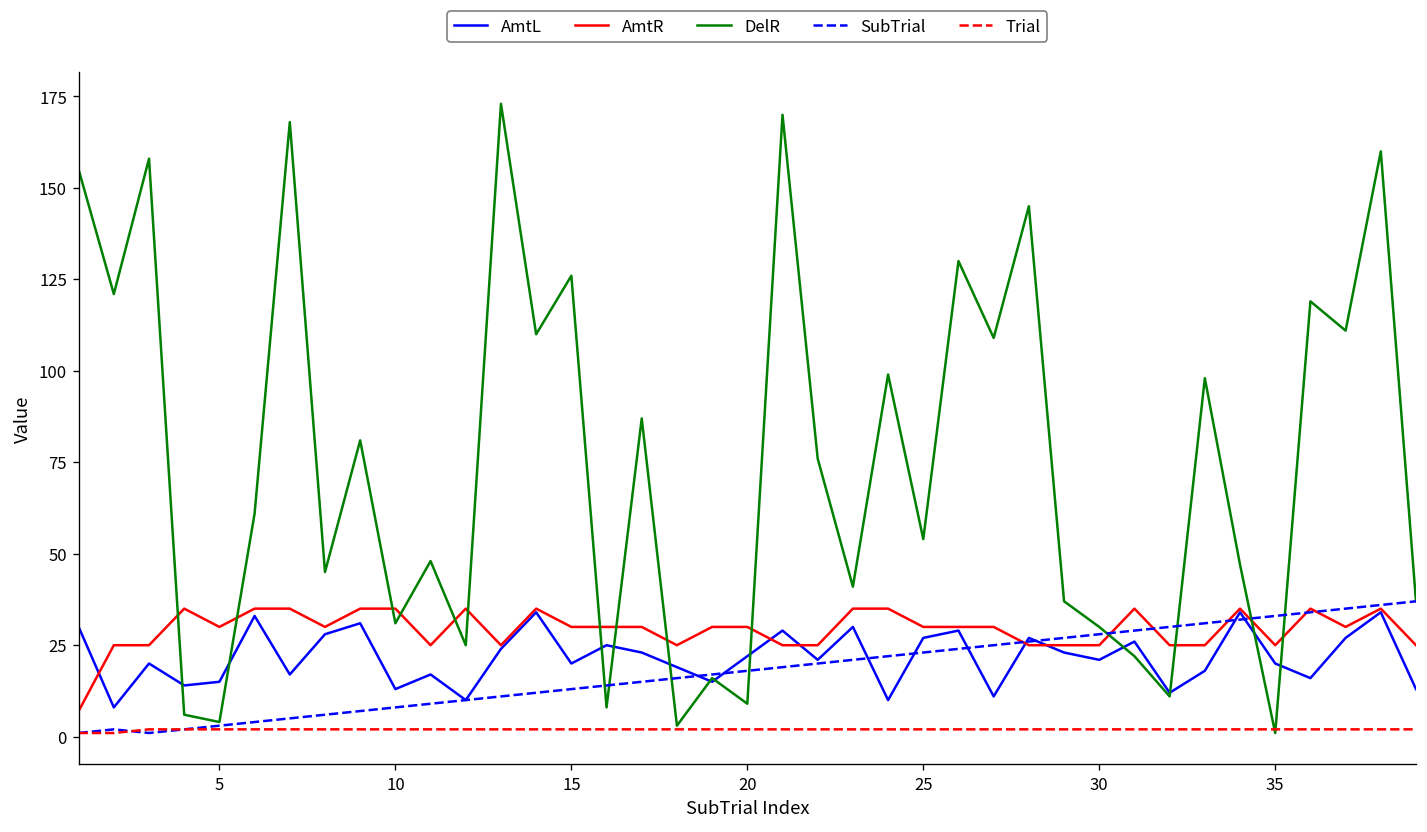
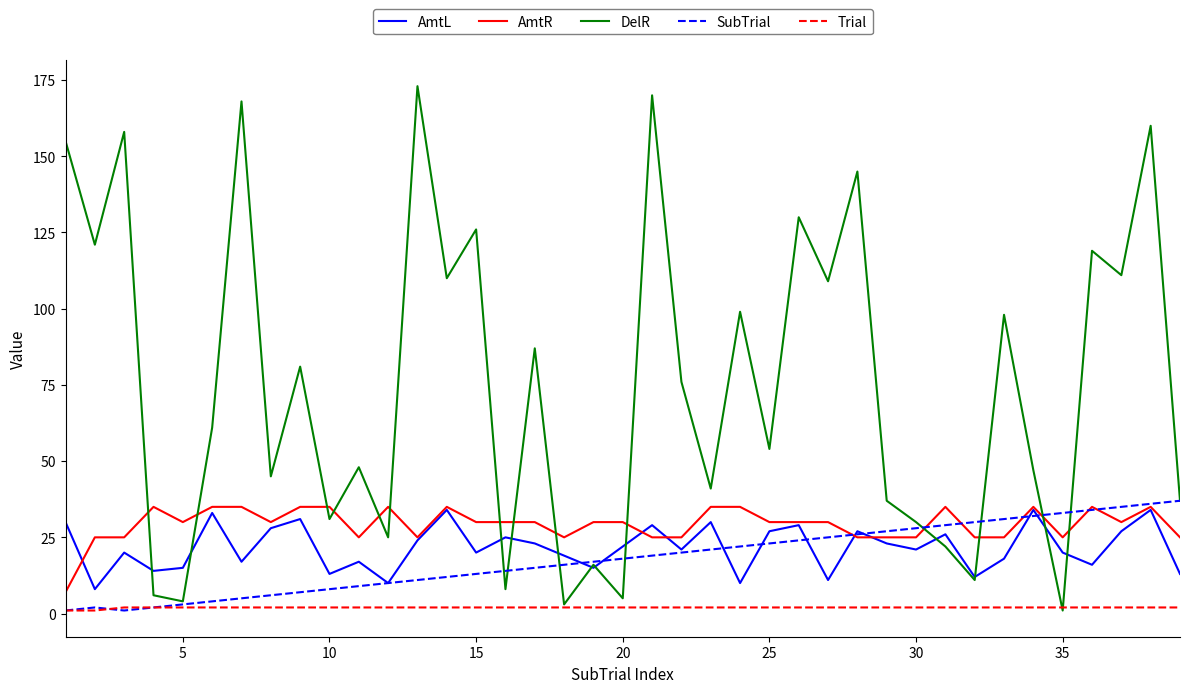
  {
    "DelR": {
      "5": 4,
      "10": 31,
      "15": 126,
-     "20": 9,
+     "20": 5,
      "25": 54,
      "30": 30,
      "35": 1
    }
  }
